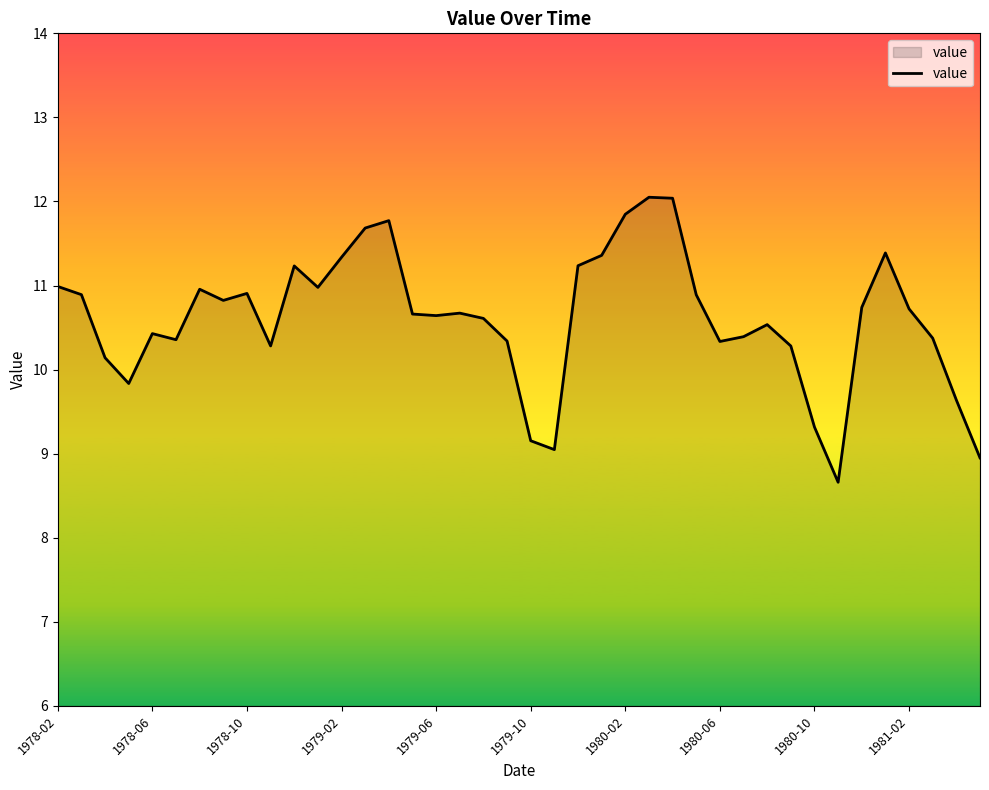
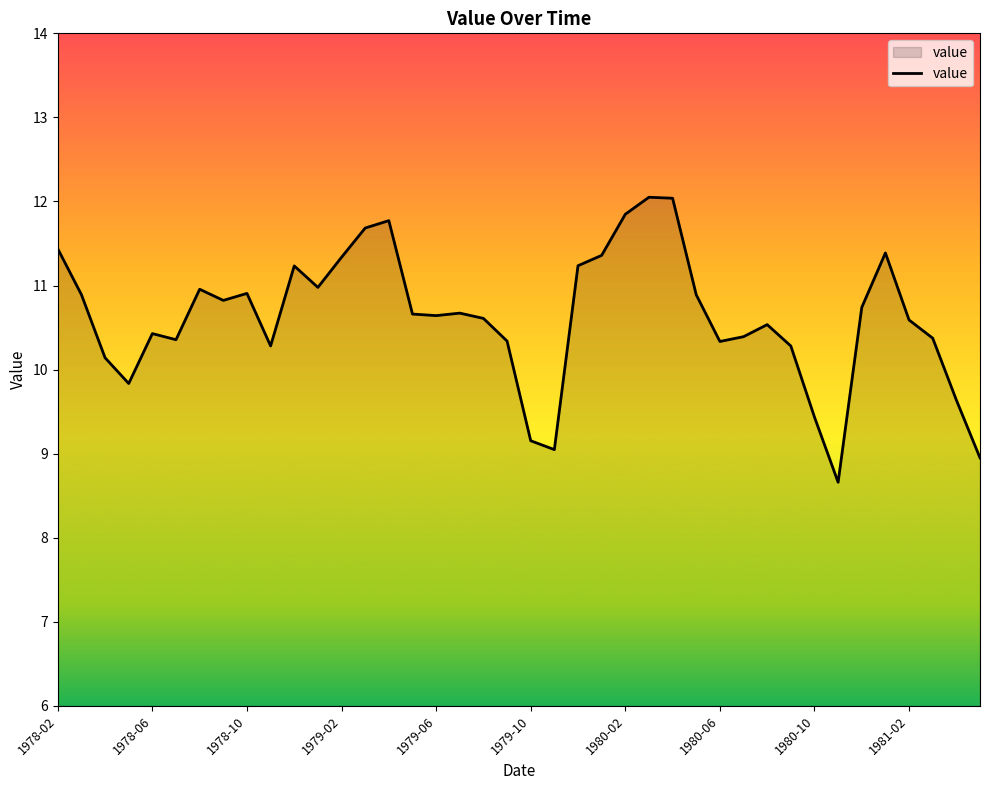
  {
-   "1978-02": 11.0,
+   "1978-02": 11.4,
    "1978-06": 10.4,
    "1978-10": 10.9,
    "1979-02": 11.3,
    "1979-06": 10.6,
    "1979-10": 9.2,
    "1980-02": 11.8,
    "1980-06": 10.3,
-   "1980-10": 9.3,
-   "1981-02": 10.7
+   "1980-10": 9.4,
+   "1981-02": 10.6
  }
